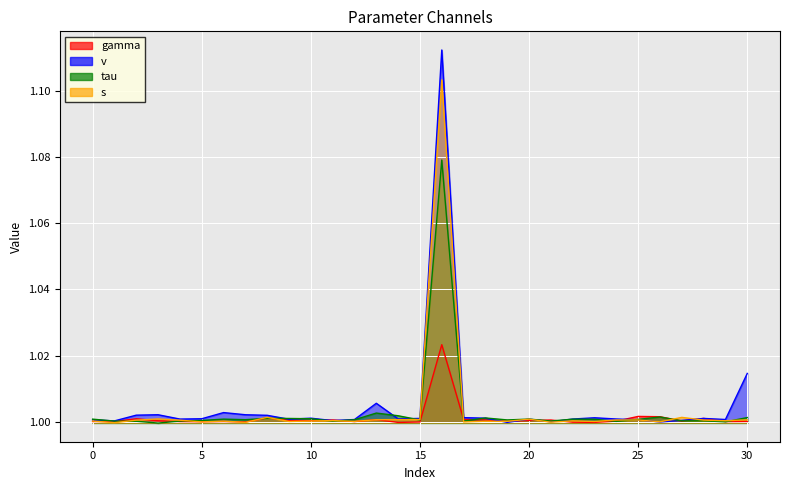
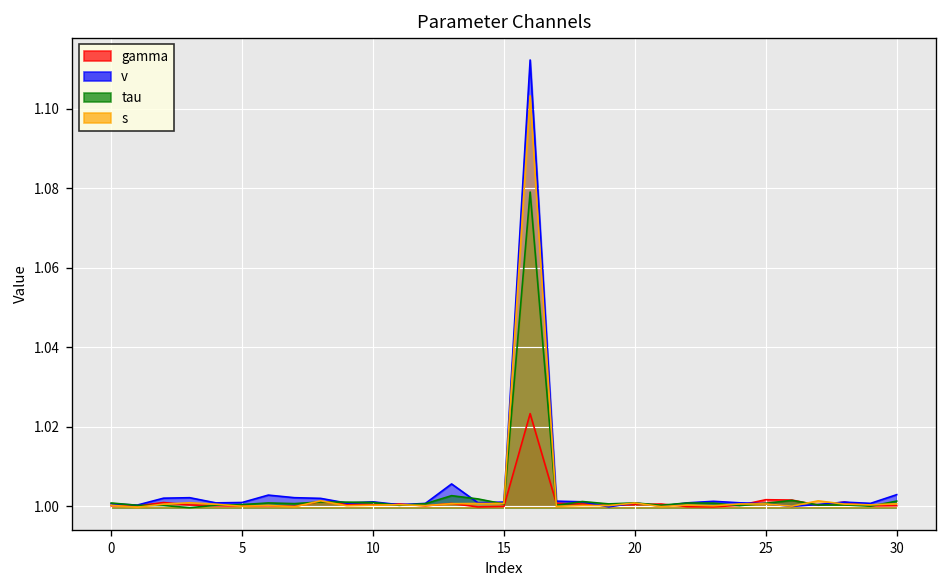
  {
    "gamma": {
      "25": 1.002
    },
    "v": {
-     "30": 1.015
+     "30": 1.003
    }
  }
